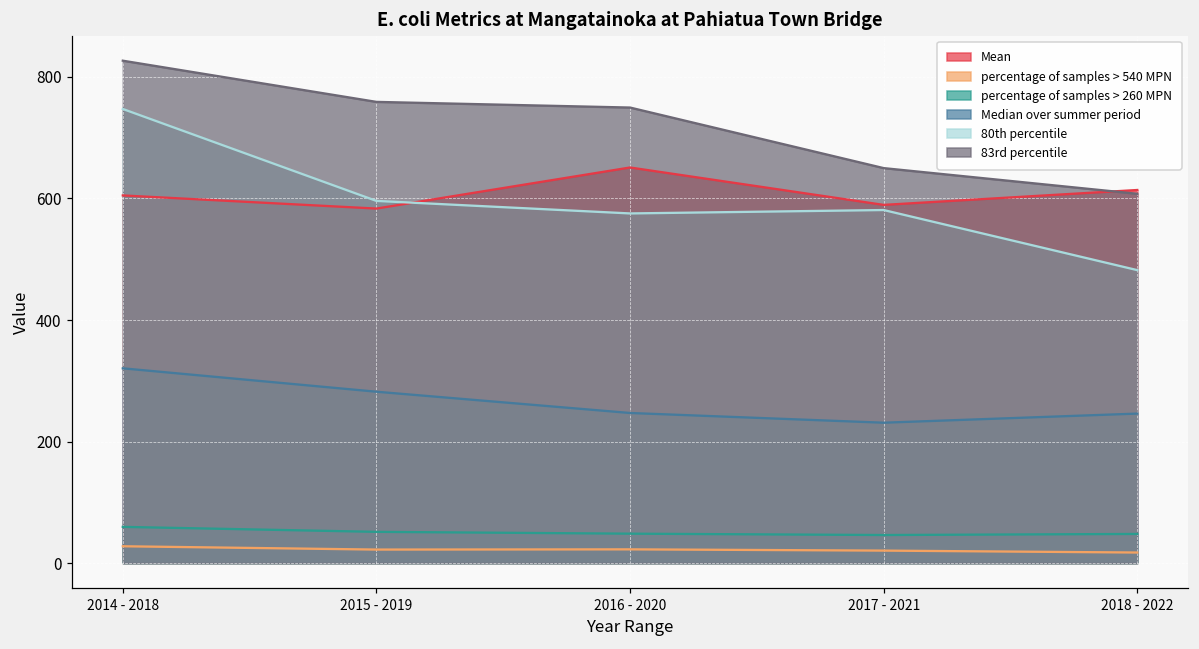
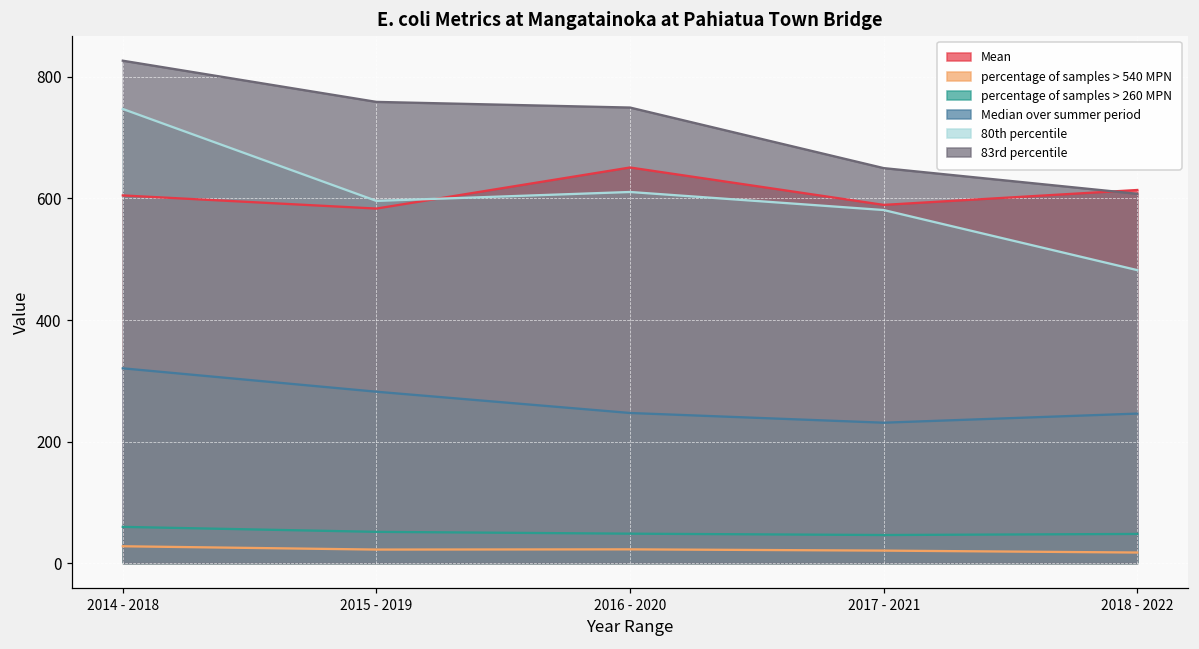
  {
    "Mean": {
      "2014 - 2018": 610,
      "2015 - 2019": 580,
      "2016 - 2020": 650,
      "2017 - 2021": 590,
      "2018 - 2022": 610
    },
    "percentage of samples > 540 MPN": {
      "2014 - 2018": 30,
      "2015 - 2019": 20,
      "2016 - 2020": 20,
      "2017 - 2021": 20,
      "2018 - 2022": 20
    },
    "80th percentile": {
      "2014 - 2018": 750,
      "2015 - 2019": 600,
-     "2016 - 2020": 580,
+     "2016 - 2020": 610,
      "2017 - 2021": 580,
      "2018 - 2022": 480
    }
  }
